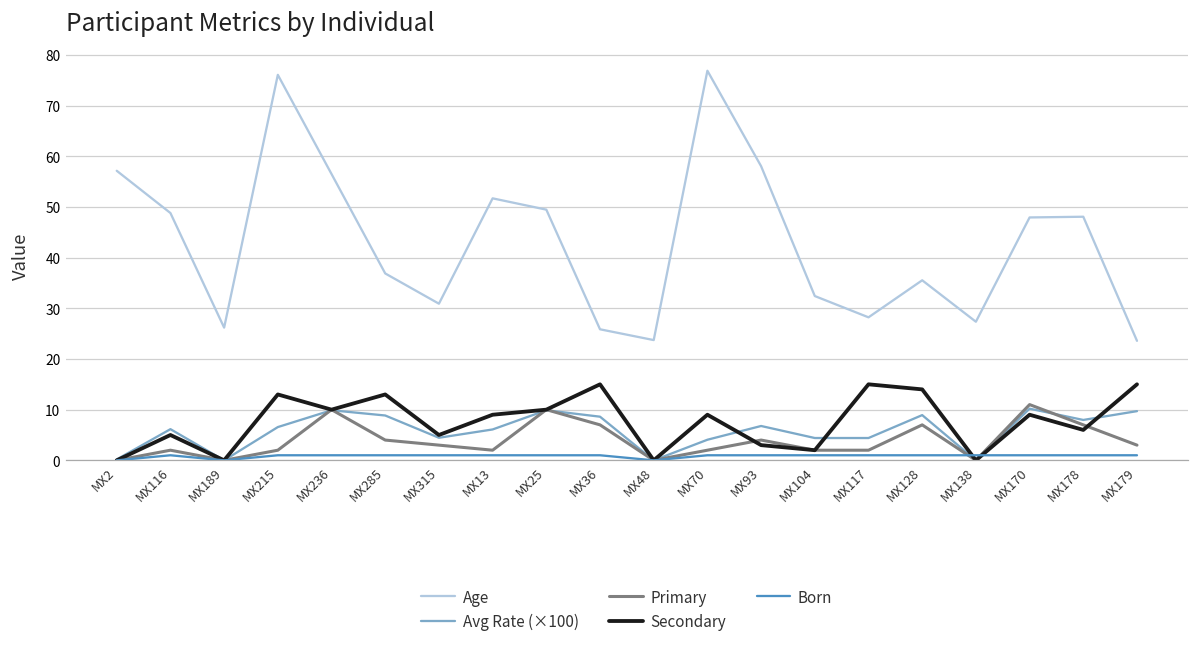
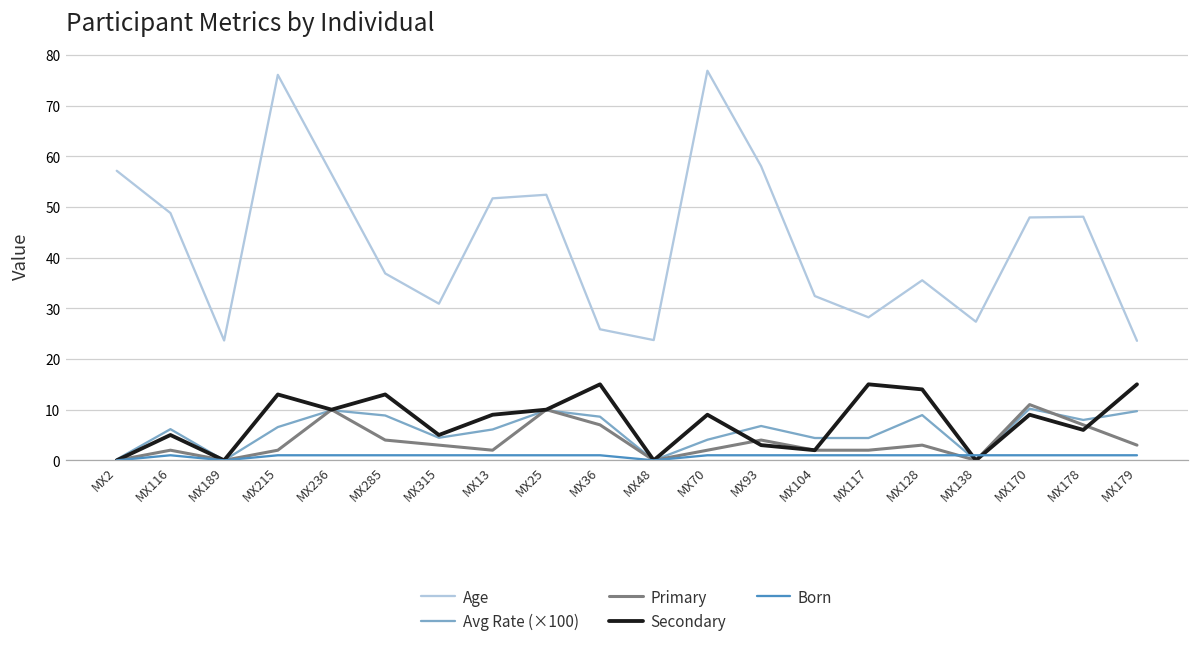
  {
    "Age": {
      "MX2": 57,
      "MX116": 49,
-     "MX189": 26,
+     "MX189": 24,
      "MX215": 76,
      "MX236": 57,
      "MX285": 37,
      "MX315": 31,
      "MX13": 52,
-     "MX25": 49,
+     "MX25": 52,
      "MX36": 26,
      "MX48": 24,
      "MX70": 77,
      "MX93": 58,
      "MX104": 32,
      "MX117": 28,
      "MX128": 36,
      "MX138": 27,
      "MX170": 48,
      "MX178": 48,
      "MX179": 24
    },
    "Primary": {
      "MX116": 2,
      "MX215": 2,
      "MX285": 4,
      "MX315": 3,
      "MX13": 2,
      "MX36": 7,
      "MX70": 2,
      "MX93": 4,
      "MX117": 2,
-     "MX128": 7,
+     "MX128": 3,
      "MX170": 11,
      "MX178": 7,
      "MX179": 3
    },
    "Secondary": {
      "MX116": 5,
      "MX215": 13,
      "MX285": 13,
      "MX13": 9,
      "MX36": 15,
      "MX70": 9,
      "MX93": 3,
      "MX117": 15,
      "MX128": 14,
      "MX170": 9,
      "MX178": 6,
      "MX179": 15
    }
  }
